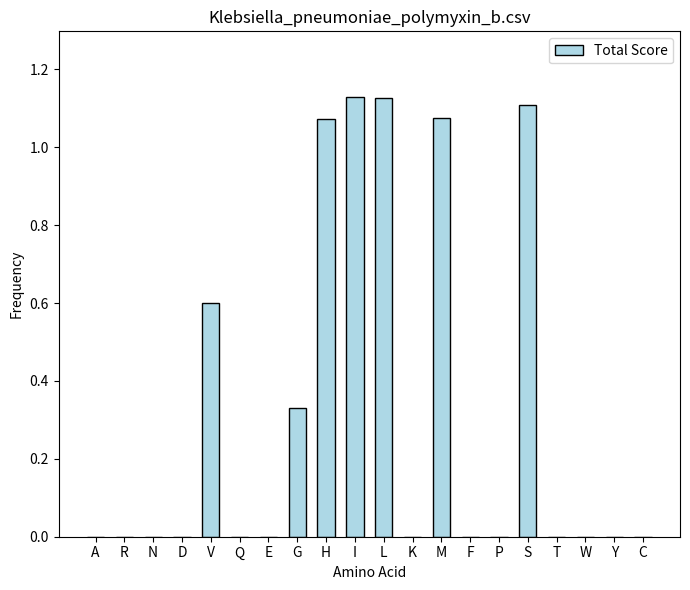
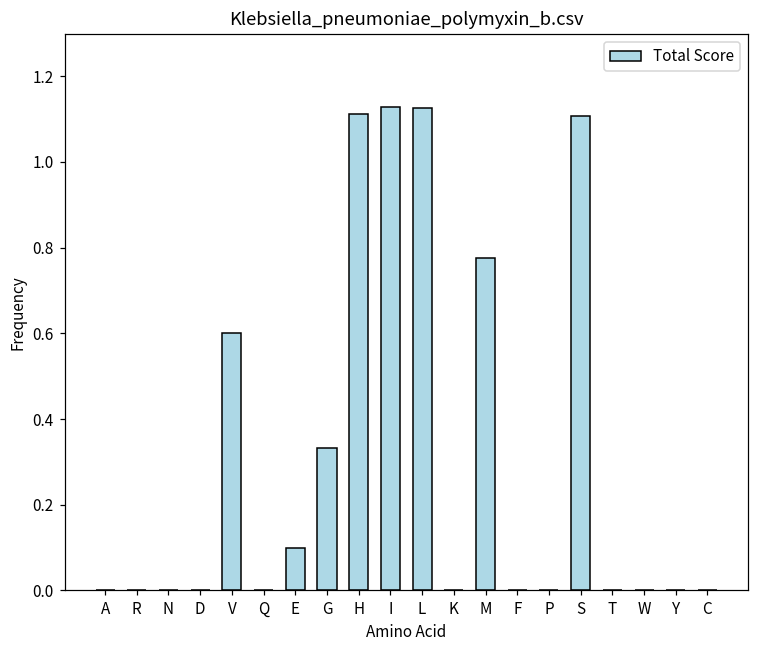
  {
    "A": 0.00,
    "R": 0.00,
    "N": 0.00,
    "D": 0.00,
    "V": 0.60,
    "Q": 0.00,
-   "E": 0.0,
+   "E": 0.1,
    "G": 0.33,
-   "H": 1.07,
+   "H": 1.11,
    "I": 1.13,
    "L": 1.13,
    "K": 0.00,
-   "M": 1.08,
+   "M": 0.78,
    "F": 0.00,
    "P": 0.00,
    "S": 1.11,
    "T": 0.00,
    "W": 0.00,
    "Y": 0.00,
    "C": 0.00
  }
